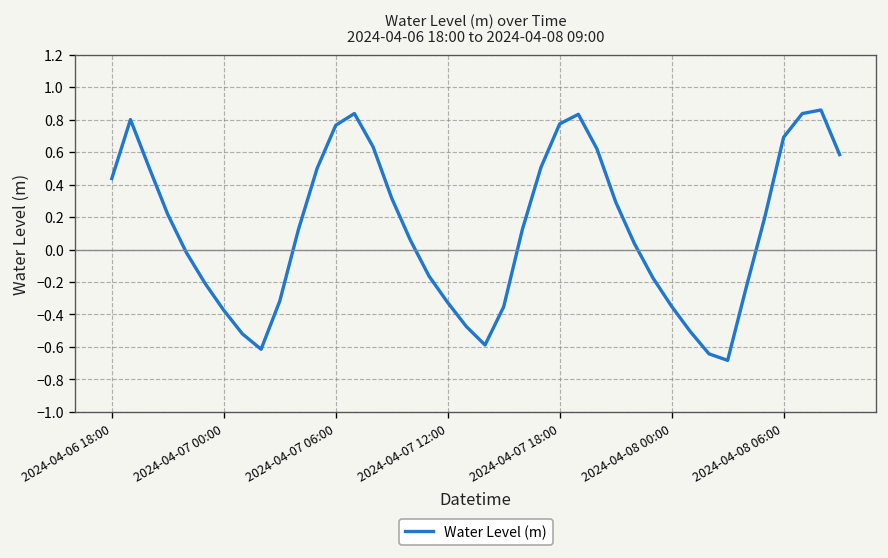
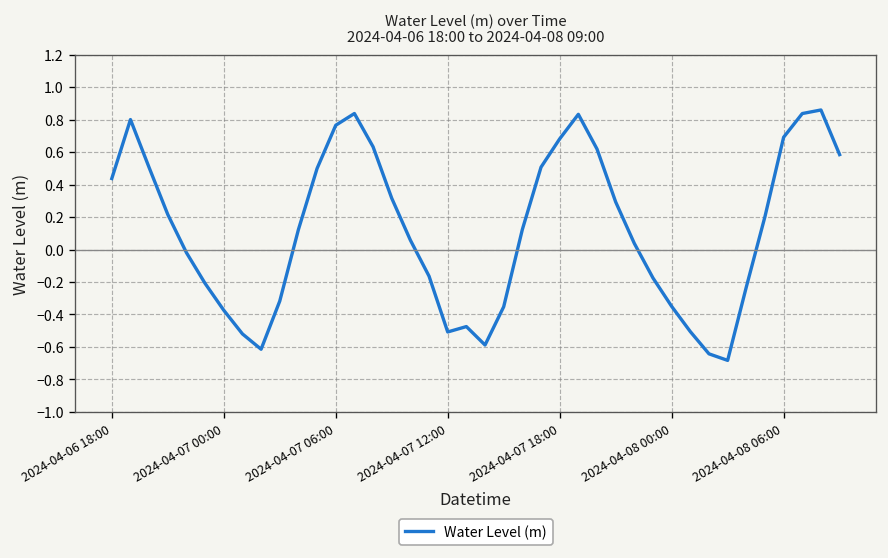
  {
    "2024-04-06 18:00": 0.44,
    "2024-04-07 00:00": -0.37,
    "2024-04-07 06:00": 0.77,
-   "2024-04-07 12:00": -0.33,
-   "2024-04-07 18:00": 0.77,
+   "2024-04-07 12:00": -0.51,
+   "2024-04-07 18:00": 0.68,
    "2024-04-08 00:00": -0.35,
    "2024-04-08 06:00": 0.69
  }
